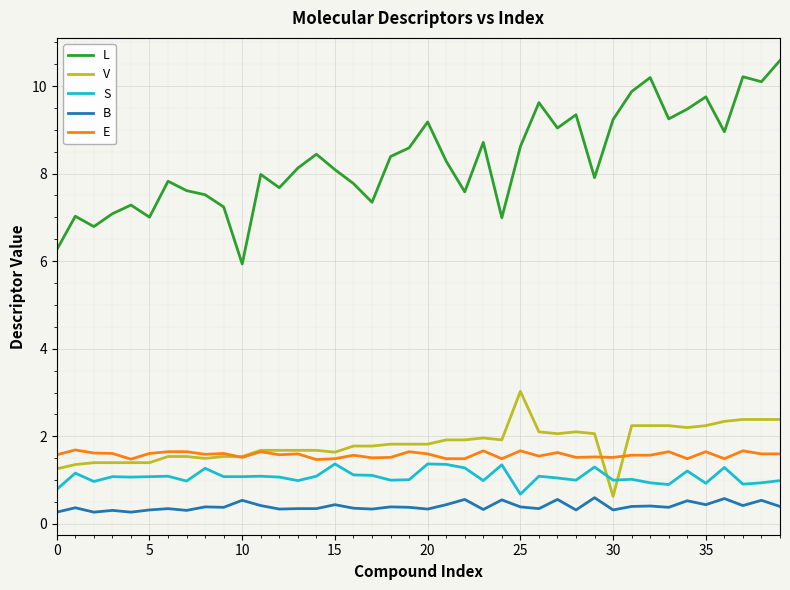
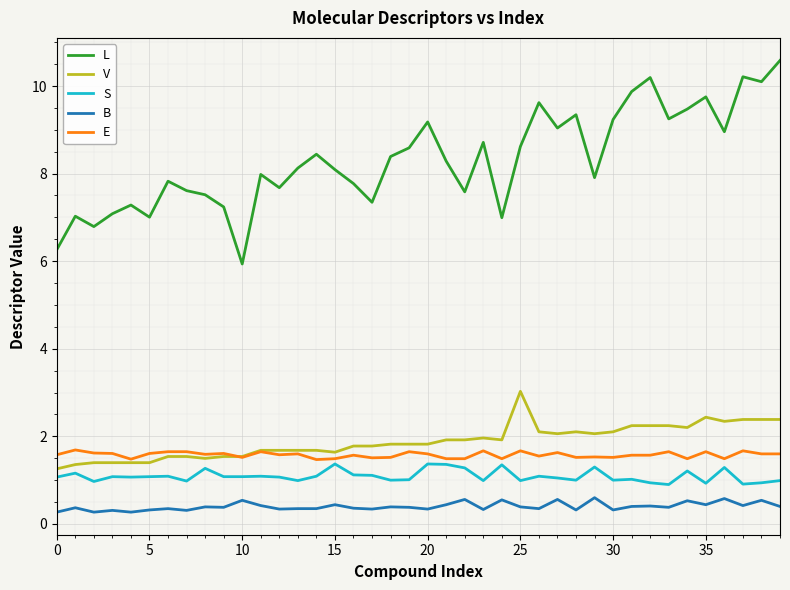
  {
    "L": {
      "0": 6.3,
      "5": 7.0,
      "10": 5.9,
      "15": 8.1,
      "20": 9.2,
      "25": 8.6,
      "30": 9.2,
      "35": 9.8
    },
    "V": {
      "0": 1.3,
      "5": 1.4,
      "15": 1.6,
      "20": 1.8,
      "25": 3.0,
-     "30": 0.6,
-     "35": 2.2
+     "30": 2.1,
+     "35": 2.4
    },
    "S": {
-     "0": 0.8,
+     "0": 1.1,
      "5": 1.1,
      "10": 1.1,
      "15": 1.4,
      "20": 1.4,
-     "25": 0.7,
+     "25": 1.0,
      "30": 1.0,
      "35": 0.9
    },
    "B": {
      "0": 0.3,
      "5": 0.3,
      "10": 0.5,
      "15": 0.4,
      "20": 0.3,
      "25": 0.4,
      "30": 0.3,
      "35": 0.4
    },
    "E": {
      "0": 1.6,
      "5": 1.6,
      "15": 1.5,
      "20": 1.6,
      "25": 1.7,
      "30": 1.5,
      "35": 1.7
    }
  }
